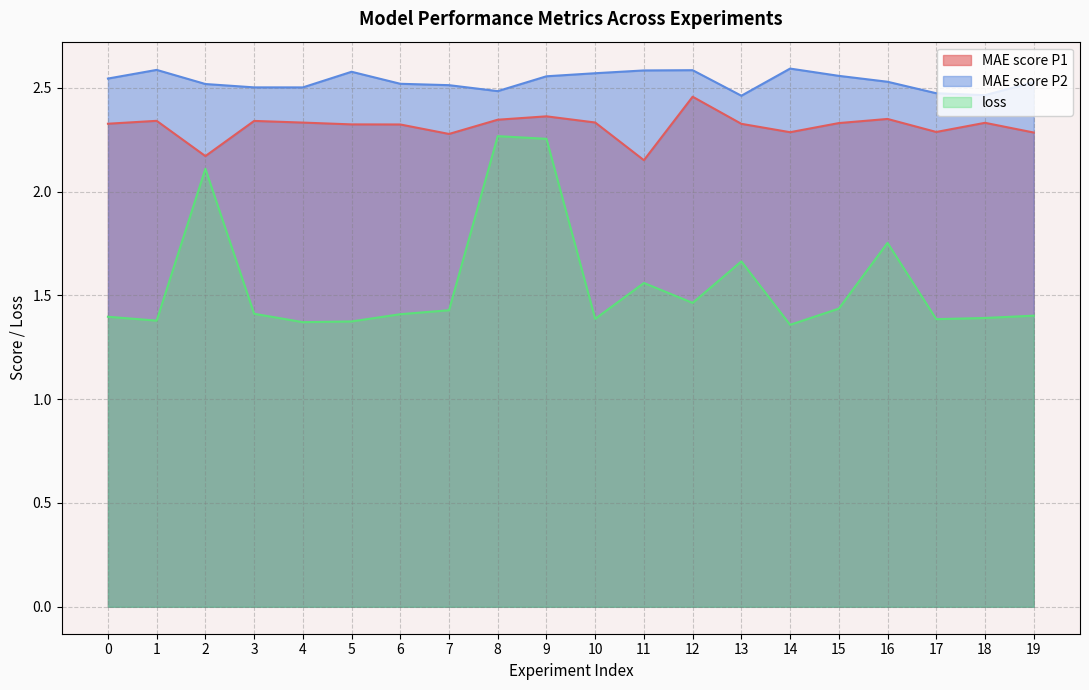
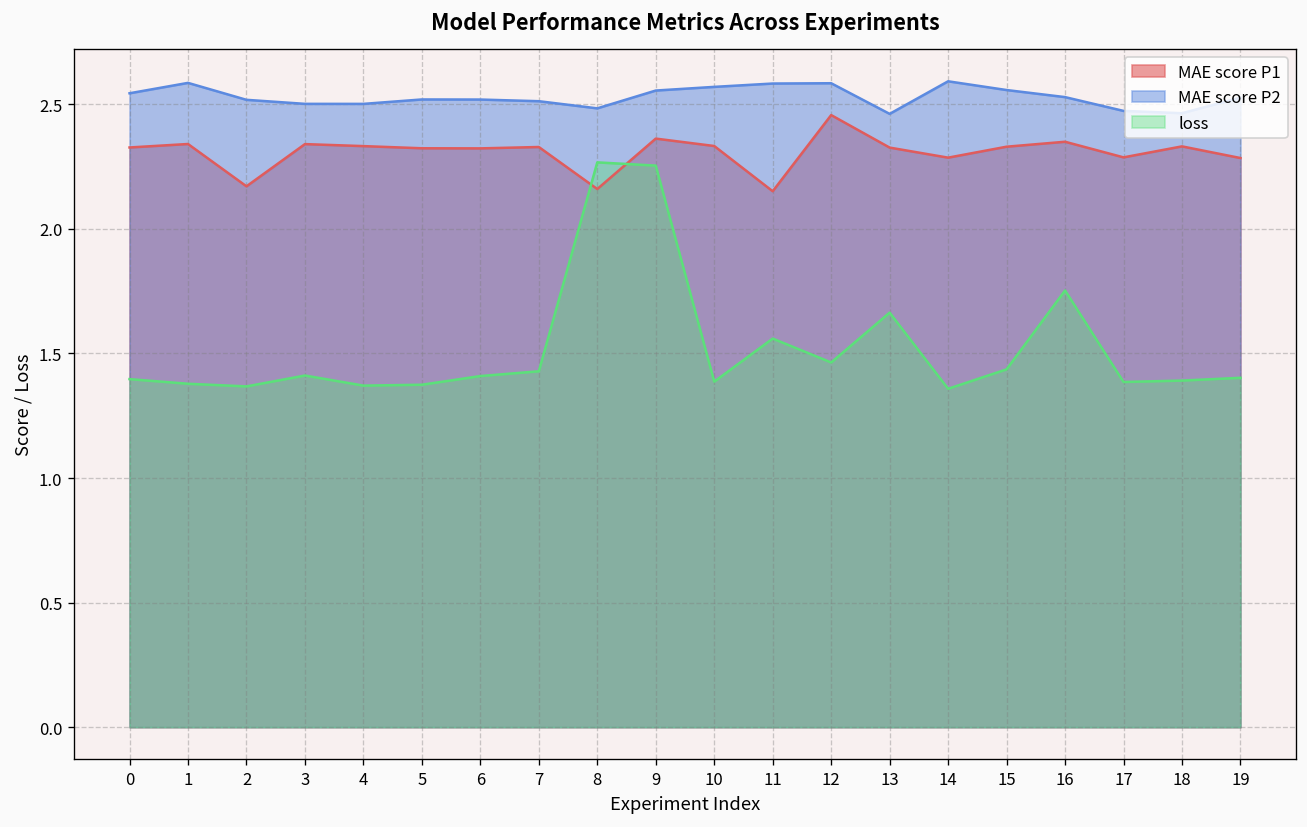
  {
    "MAE score P1": {
      "0": 2.33,
      "1": 2.34,
      "2": 2.17,
      "3": 2.34,
      "4": 2.33,
      "5": 2.32,
      "6": 2.32,
-     "7": 2.28,
-     "8": 2.35,
+     "7": 2.33,
+     "8": 2.16,
      "9": 2.36,
      "10": 2.33,
      "11": 2.15,
      "12": 2.46,
      "13": 2.33,
      "14": 2.29,
      "15": 2.33,
      "16": 2.35,
      "17": 2.29,
      "18": 2.33,
      "19": 2.28
    },
    "MAE score P2": {
      "0": 2.54,
      "1": 2.59,
      "2": 2.52,
      "3": 2.50,
      "4": 2.50,
-     "5": 2.58,
+     "5": 2.52,
      "6": 2.52,
      "7": 2.51,
      "8": 2.48,
      "9": 2.56,
      "10": 2.57,
      "11": 2.58,
      "12": 2.58,
      "13": 2.46,
      "14": 2.59,
      "15": 2.56,
      "16": 2.53,
      "17": 2.47
    },
    "loss": {
      "0": 1.40,
      "1": 1.38,
-     "2": 2.11,
+     "2": 1.37,
      "3": 1.41,
      "4": 1.37,
      "5": 1.37,
      "6": 1.41,
      "7": 1.43,
      "8": 2.27,
      "9": 2.25,
      "10": 1.39,
      "11": 1.56,
      "12": 1.46,
      "13": 1.66,
      "14": 1.36,
      "15": 1.44,
      "16": 1.75,
      "17": 1.39,
      "18": 1.39,
      "19": 1.40
    }
  }
